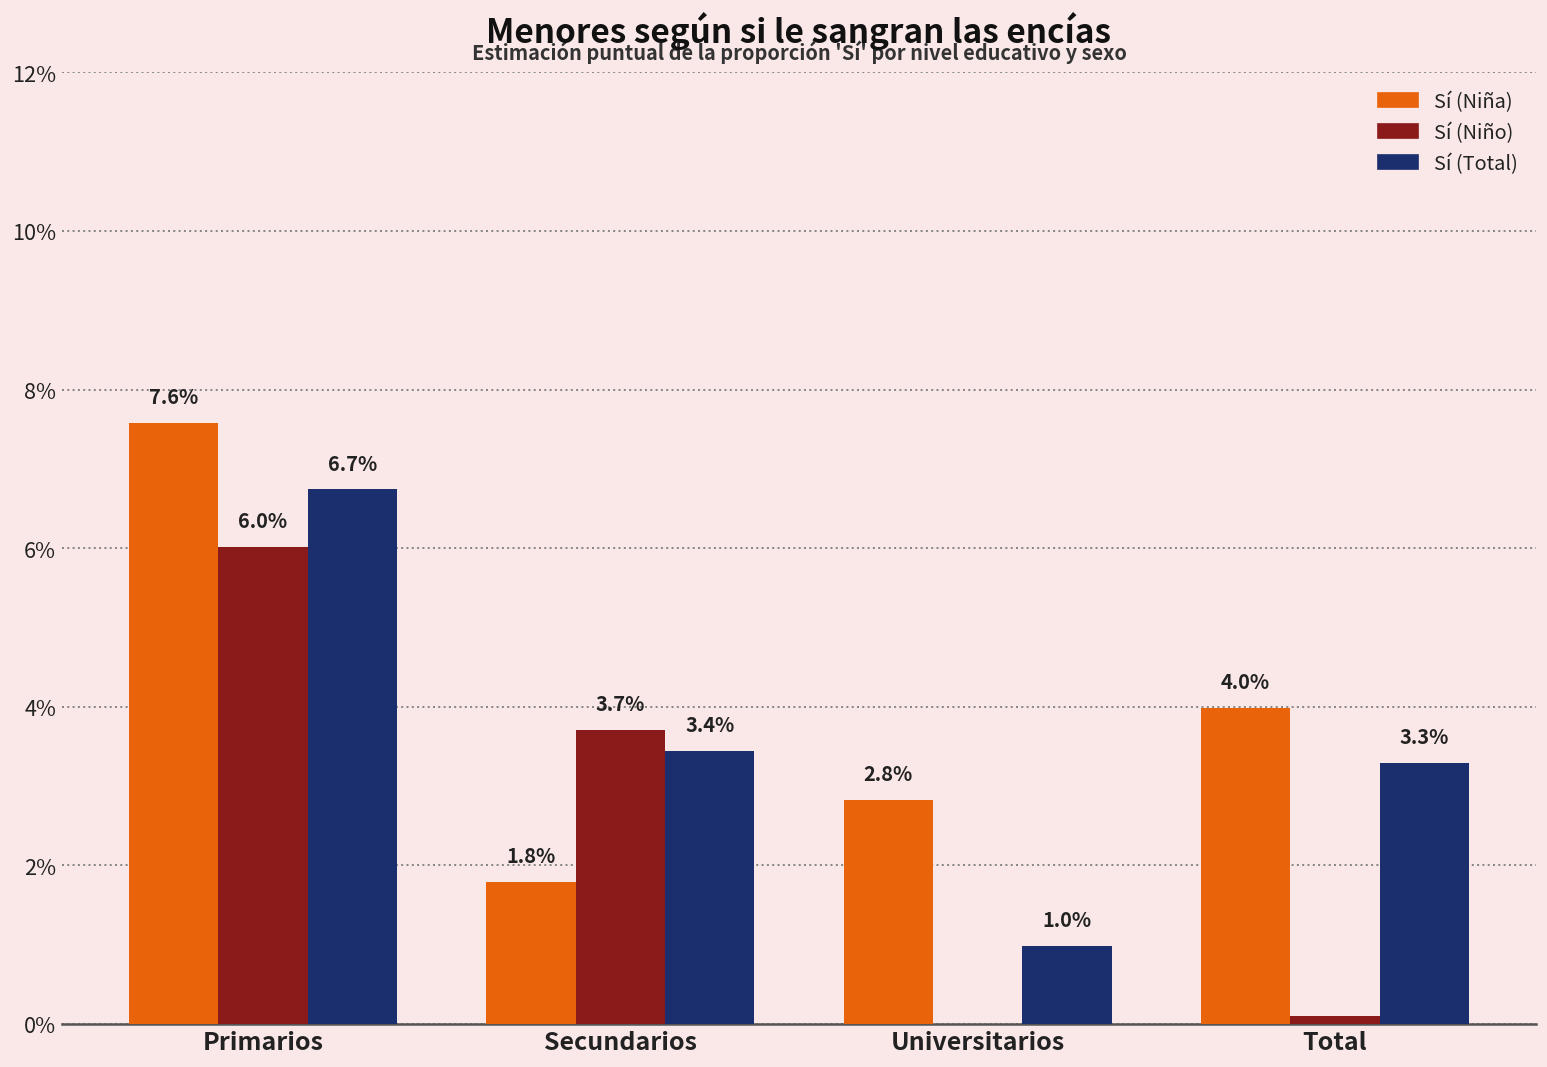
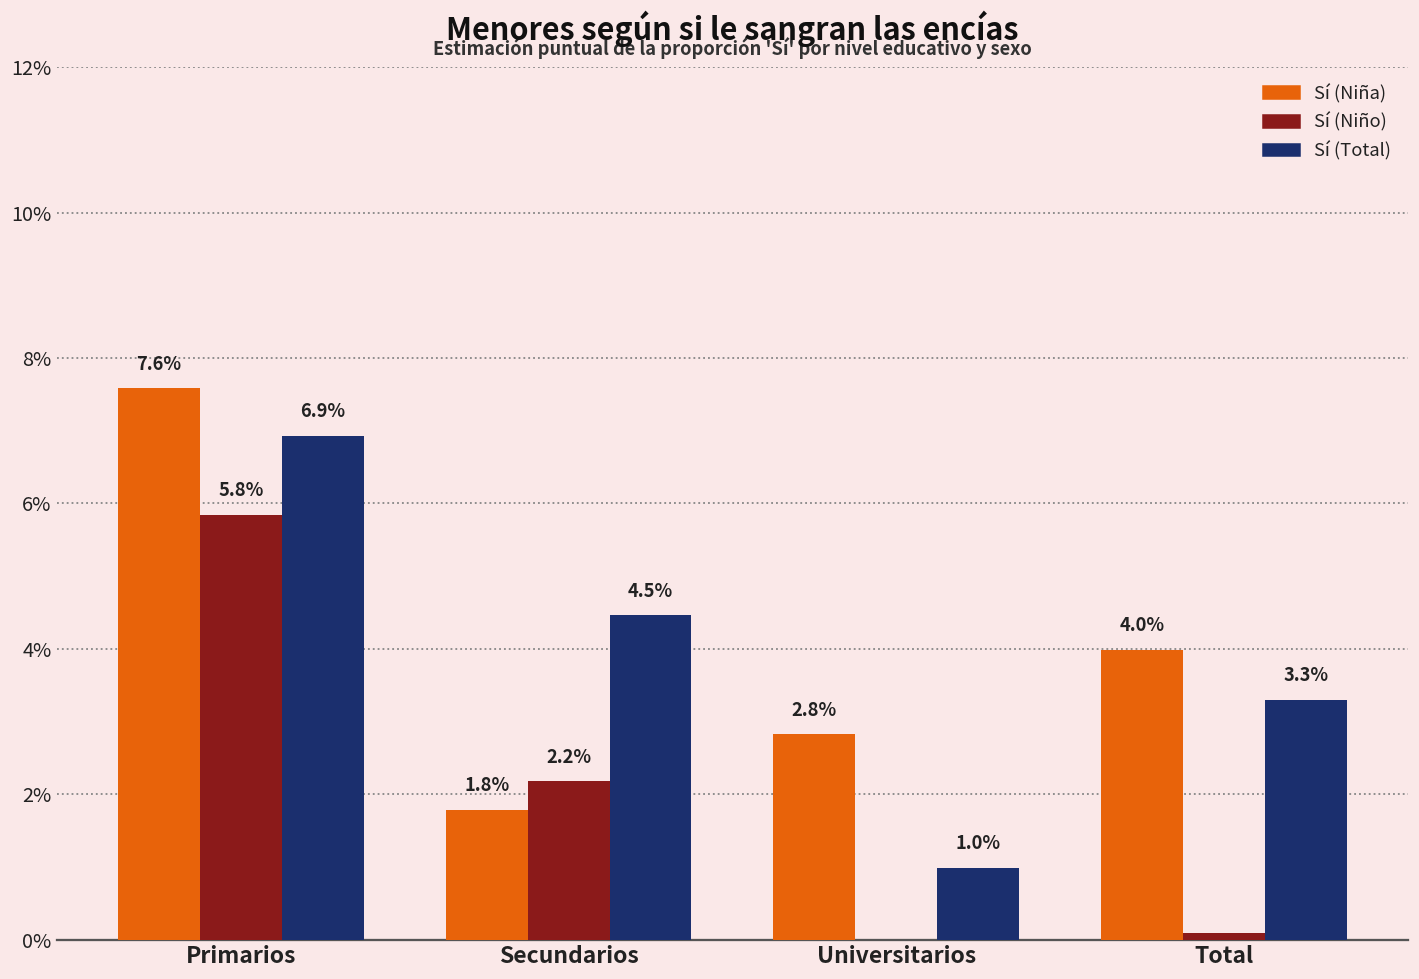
  {
    "Sí (Niña)": {
      "Primarios": "7.6%",
      "Secundarios": "1.8%",
      "Universitarios": "2.8%",
      "Total": "4.0%"
    },
    "Sí (Niño)": {
-     "Primarios": "6.0%",
-     "Secundarios": "3.7%"
+     "Primarios": "5.8%",
+     "Secundarios": "2.2%"
    },
    "Sí (Total)": {
-     "Primarios": "6.7%",
-     "Secundarios": "3.4%",
+     "Primarios": "6.9%",
+     "Secundarios": "4.5%",
      "Universitarios": "1.0%",
      "Total": "3.3%"
    }
  }
